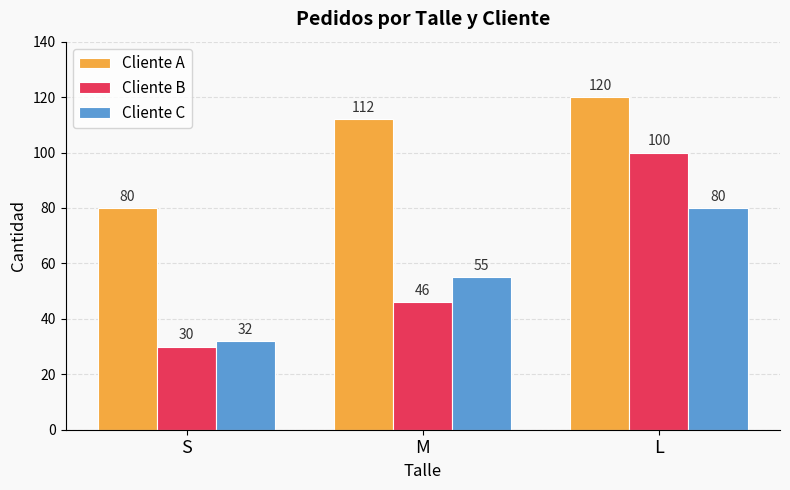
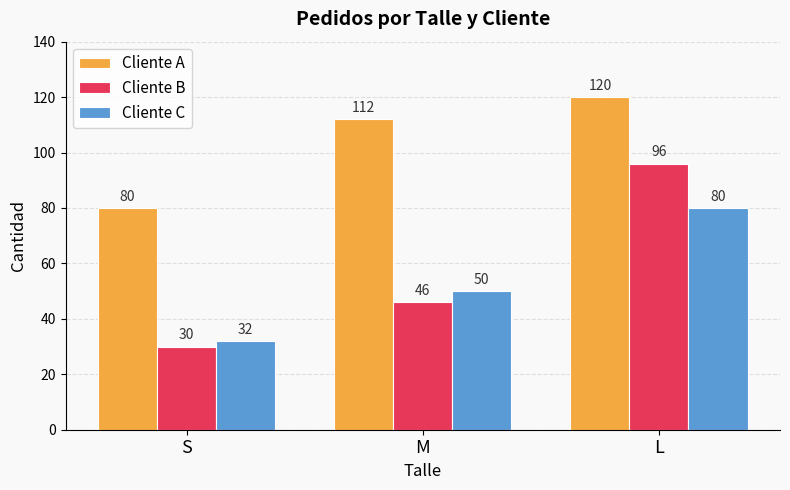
  {
    "Cliente A": {
      "S": 80,
      "M": 112,
      "L": 120
    },
    "Cliente B": {
      "S": 30,
      "M": 46,
-     "L": 100
+     "L": 96
    },
    "Cliente C": {
      "S": 32,
-     "M": 55,
+     "M": 50,
      "L": 80
    }
  }
